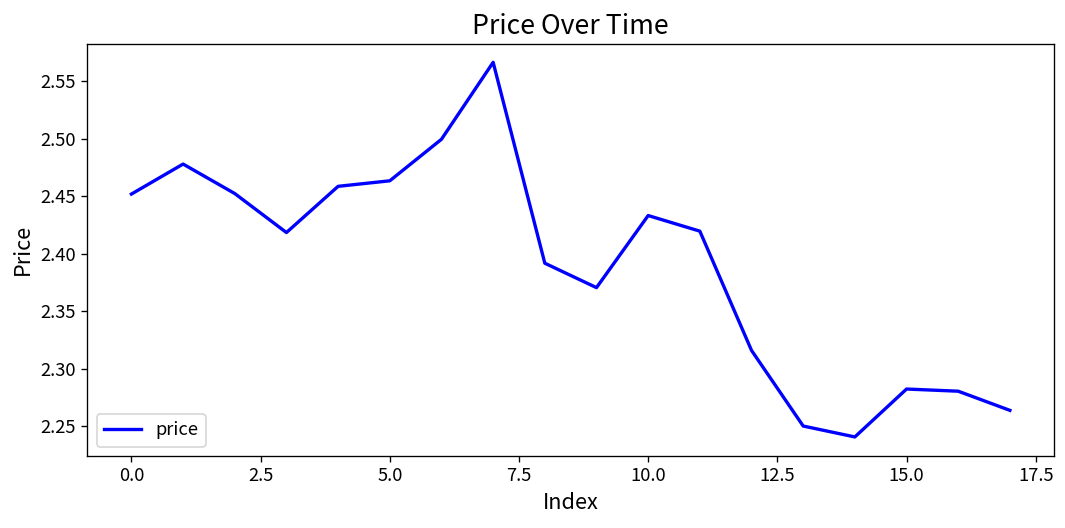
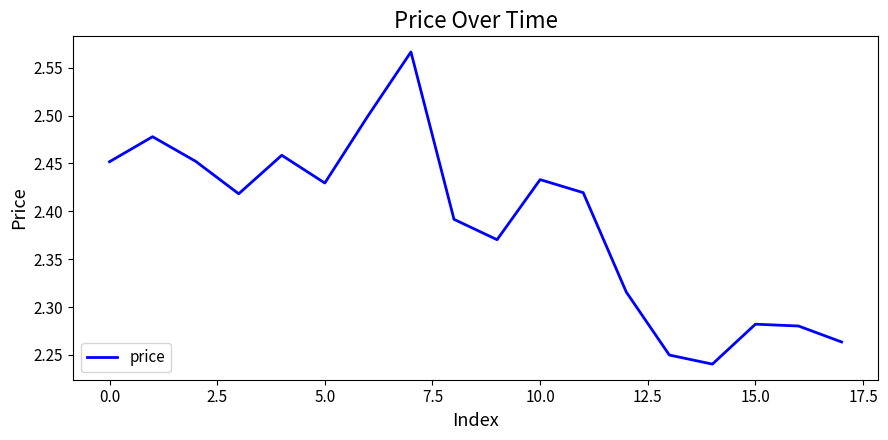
  {
    "0.0": 2.45,
-   "5.0": 2.46,
+   "5.0": 2.43,
    "10.0": 2.43,
    "15.0": 2.28
  }
